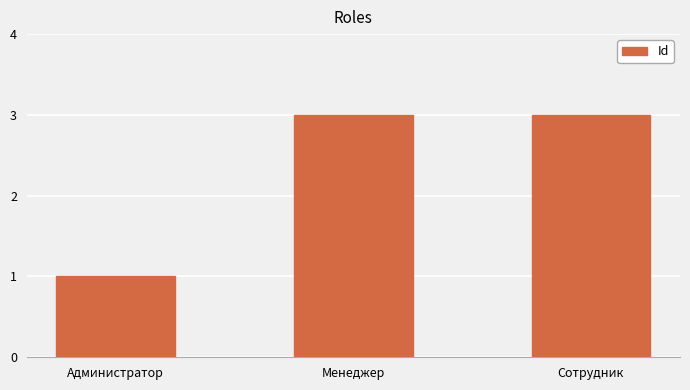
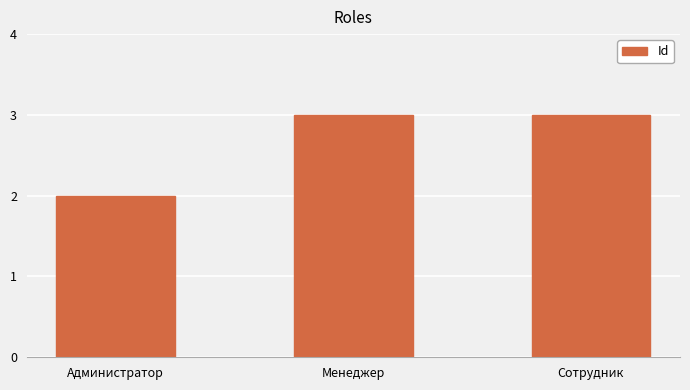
  {
-   "Администратор": 1,
+   "Администратор": 2,
    "Менеджер": 3,
    "Сотрудник": 3
  }
